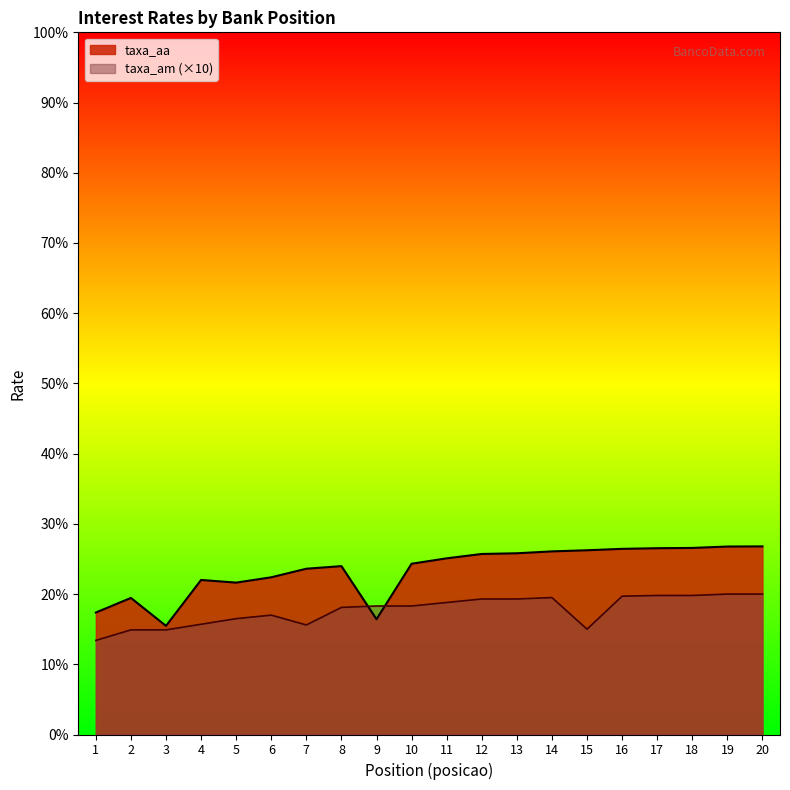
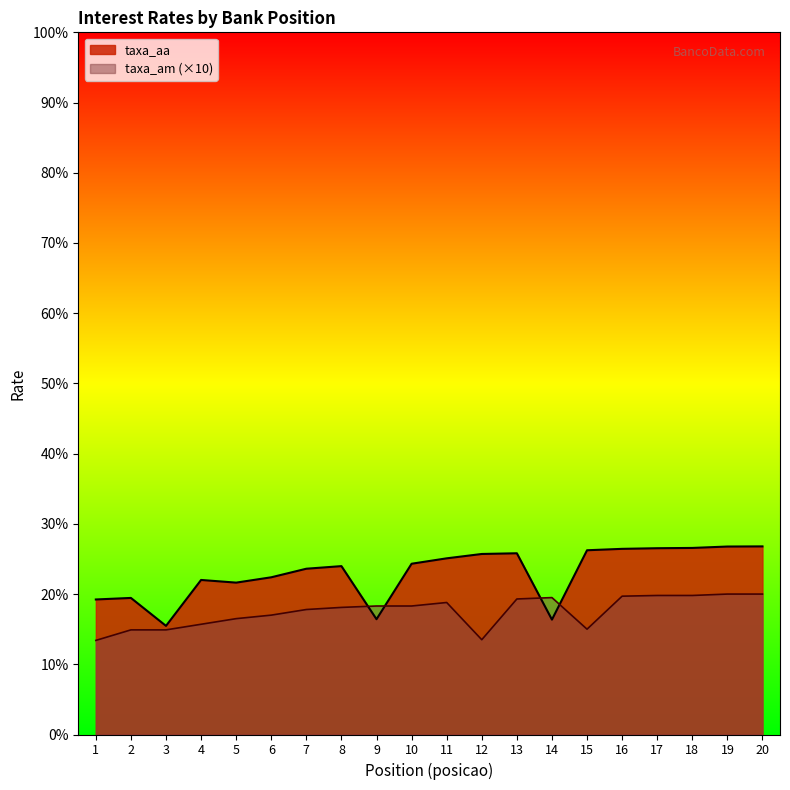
  {
    "taxa_aa": {
-     "1": "17%",
+     "1": "19%",
      "2": "19%",
      "3": "15%",
      "4": "22%",
      "5": "22%",
      "6": "22%",
      "7": "24%",
      "8": "24%",
      "9": "16%",
      "10": "24%",
      "11": "25%",
      "12": "26%",
      "13": "26%",
-     "14": "26%",
+     "14": "16%",
      "15": "26%",
      "16": "26%",
      "17": "27%",
      "18": "27%",
      "19": "27%",
      "20": "27%"
    },
    "taxa_am (×10)": {
      "1": "13%",
      "2": "15%",
      "3": "15%",
      "4": "16%",
      "5": "17%",
      "6": "17%",
-     "7": "16%",
+     "7": "18%",
      "8": "18%",
      "9": "18%",
      "10": "18%",
      "11": "19%",
-     "12": "19%",
+     "12": "14%",
      "13": "19%",
      "14": "20%",
      "15": "15%",
      "16": "20%",
      "17": "20%",
      "18": "20%",
      "19": "20%",
      "20": "20%"
    }
  }
